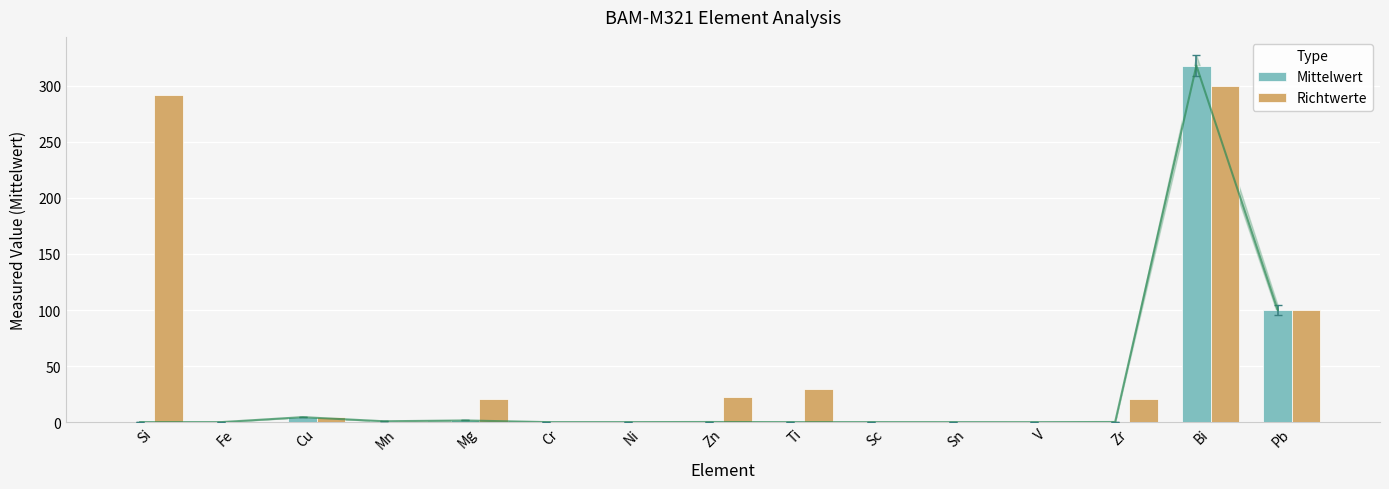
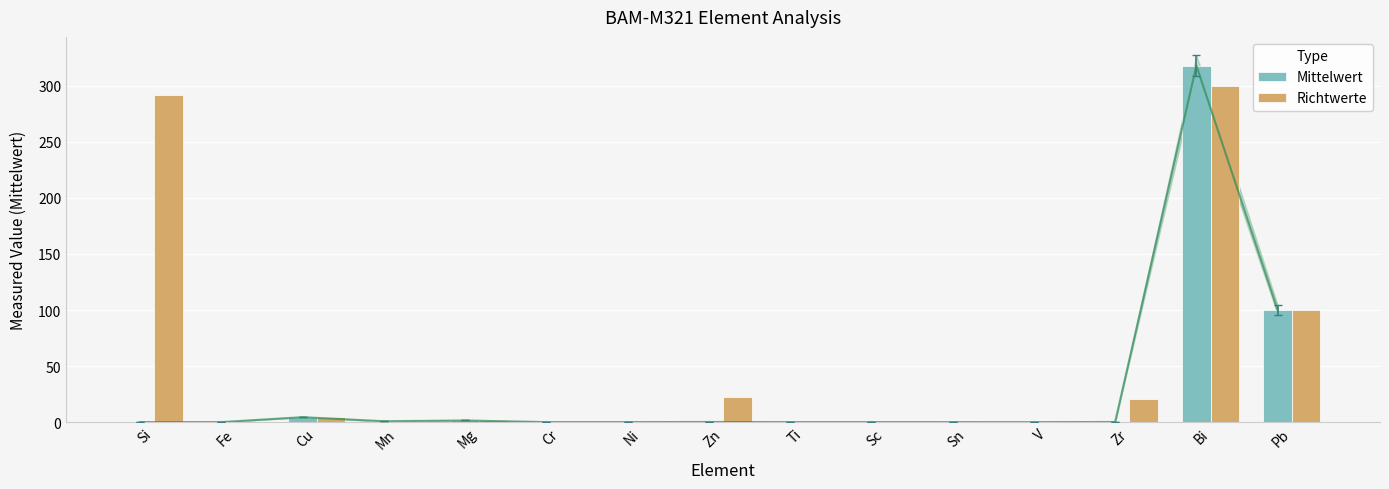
  {
    "Mittelwert": {
      "Cu": 4,
      "Bi": 318,
      "Pb": 100
    },
    "Richtwerte": {
      "Si": 291,
      "Cu": 4,
-     "Mg": 20,
+     "Mg": 2,
      "Zn": 22,
-     "Ti": 29,
+     "Ti": 0,
      "Zr": 21,
      "Bi": 300,
      "Pb": 100
    }
  }
